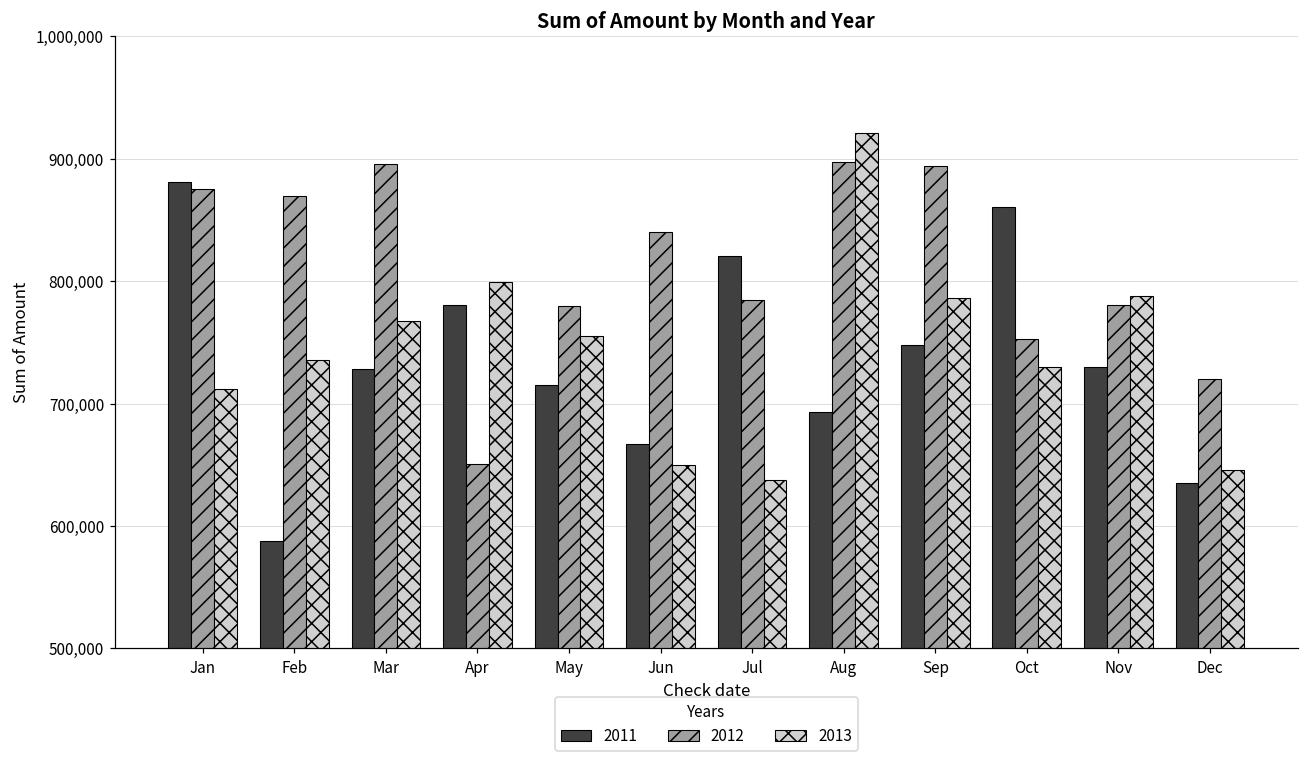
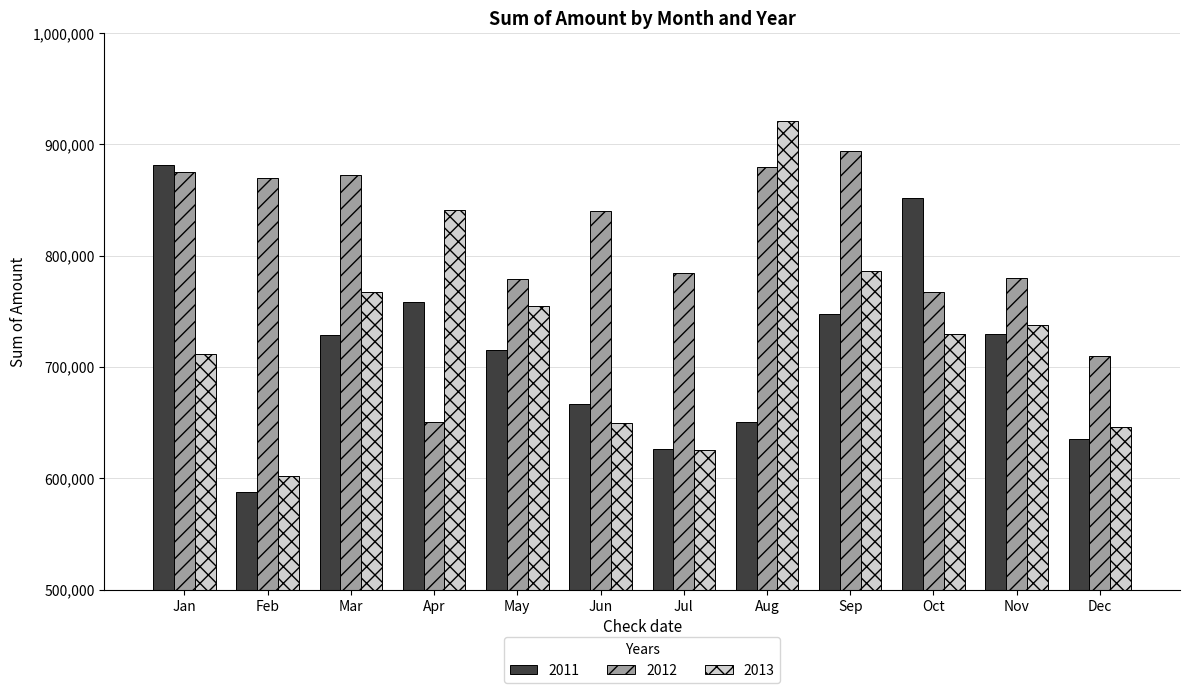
  {
    "2011": {
      "Jan": "881,000",
      "Feb": "588,000",
      "Mar": "729,000",
-     "Apr": "780,000",
+     "Apr": "758,000",
      "May": "715,000",
      "Jun": "667,000",
-     "Jul": "820,000",
-     "Aug": "693,000",
+     "Jul": "627,000",
+     "Aug": "651,000",
      "Sep": "748,000",
-     "Oct": "861,000",
+     "Oct": "852,000",
      "Nov": "730,000",
      "Dec": "635,000"
    },
    "2012": {
      "Jan": "875,000",
      "Feb": "870,000",
-     "Mar": "896,000",
+     "Mar": "873,000",
      "Apr": "651,000",
      "May": "779,000",
      "Jun": "840,000",
      "Jul": "785,000",
-     "Aug": "898,000",
+     "Aug": "880,000",
      "Sep": "894,000",
-     "Oct": "753,000",
+     "Oct": "767,000",
      "Nov": "780,000",
-     "Dec": "720,000"
+     "Dec": "710,000"
    },
    "2013": {
      "Jan": "712,000",
-     "Feb": "735,000",
+     "Feb": "602,000",
      "Mar": "767,000",
-     "Apr": "800,000",
+     "Apr": "841,000",
      "May": "755,000",
      "Jun": "650,000",
-     "Jul": "637,000",
+     "Jul": "626,000",
      "Aug": "921,000",
      "Sep": "786,000",
      "Oct": "730,000",
-     "Nov": "788,000",
+     "Nov": "738,000",
      "Dec": "646,000"
    }
  }
